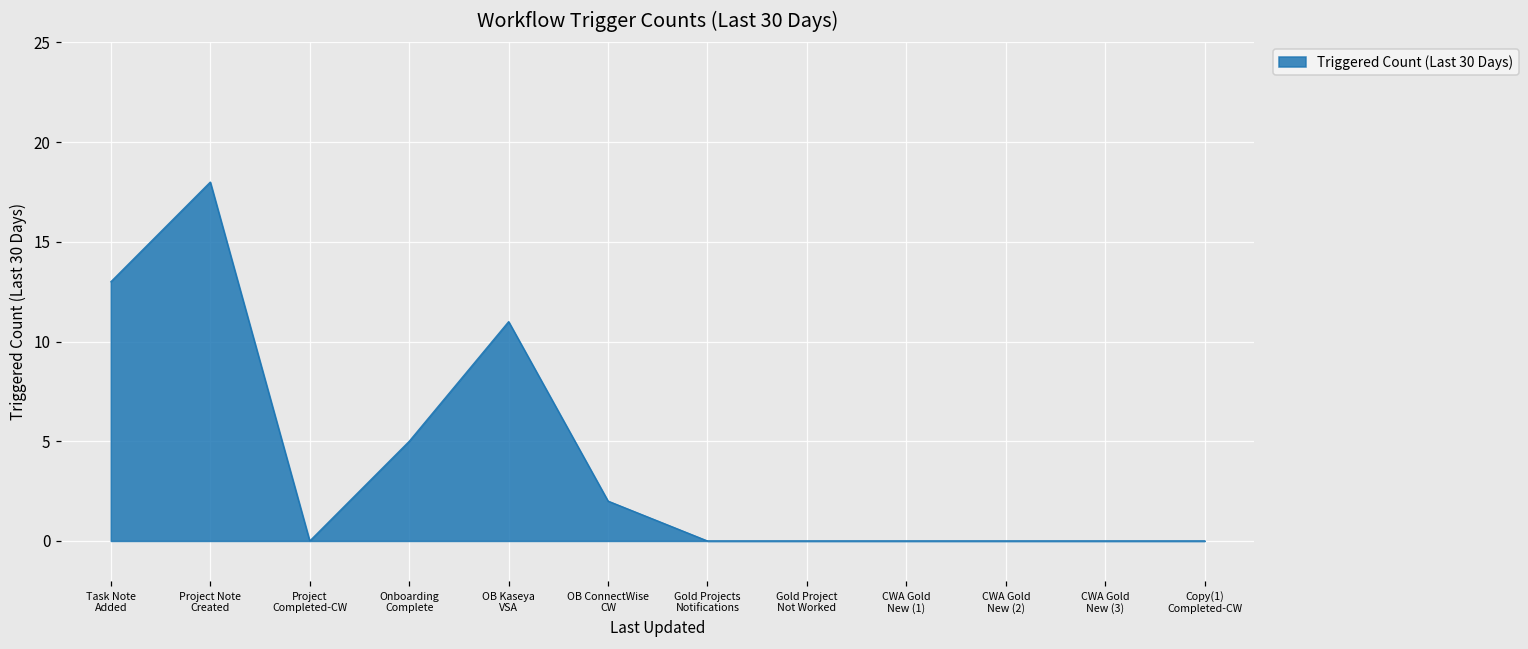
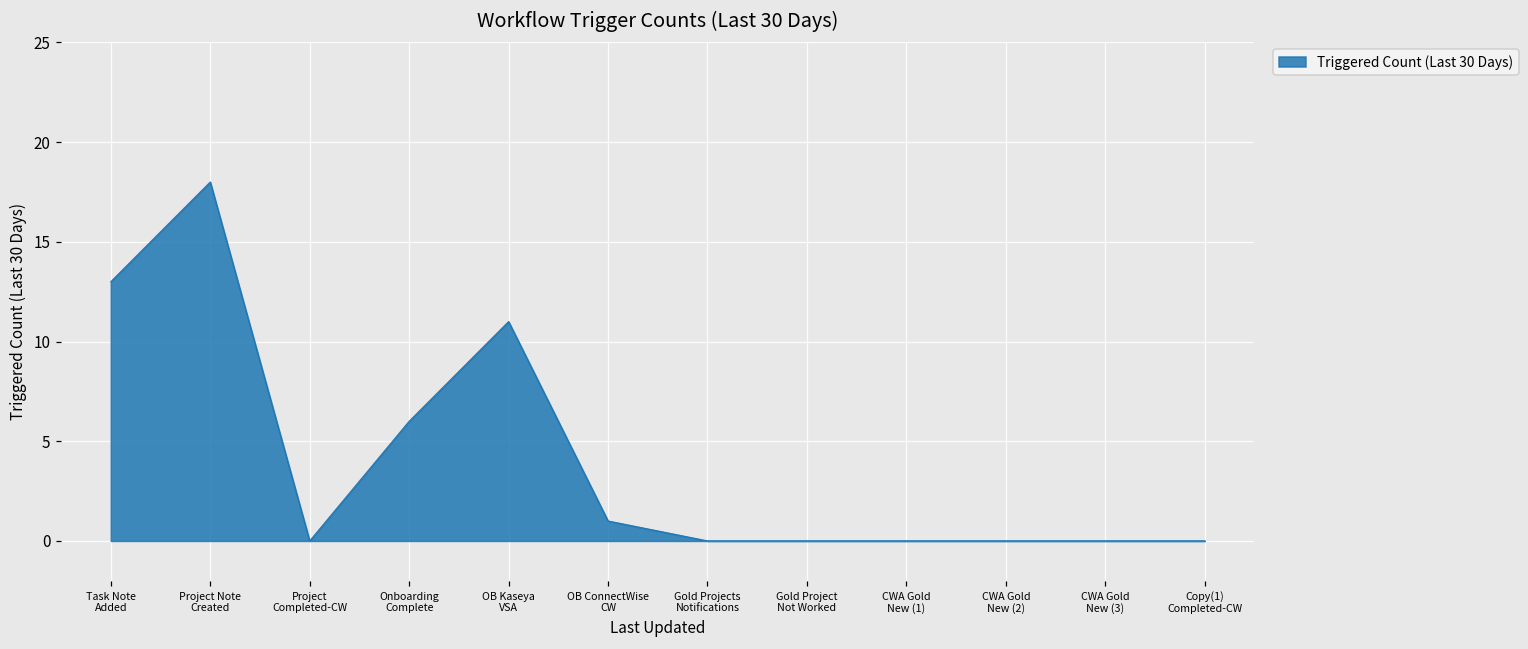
  {
    "Task Note Added": 13,
    "Project Note Created": 18,
    "Project Completed-CW": 0,
-   "Onboarding Complete": 5,
+   "Onboarding Complete": 6,
    "OB Kaseya VSA": 11,
-   "OB ConnectWise CW": 2,
+   "OB ConnectWise CW": 1,
    "Gold Projects Notifications": 0,
    "Gold Project Not Worked": 0,
    "CWA Gold New (1)": 0,
    "CWA Gold New (2)": 0,
    "CWA Gold New (3)": 0,
    "Copy(1) Completed-CW": 0
  }
